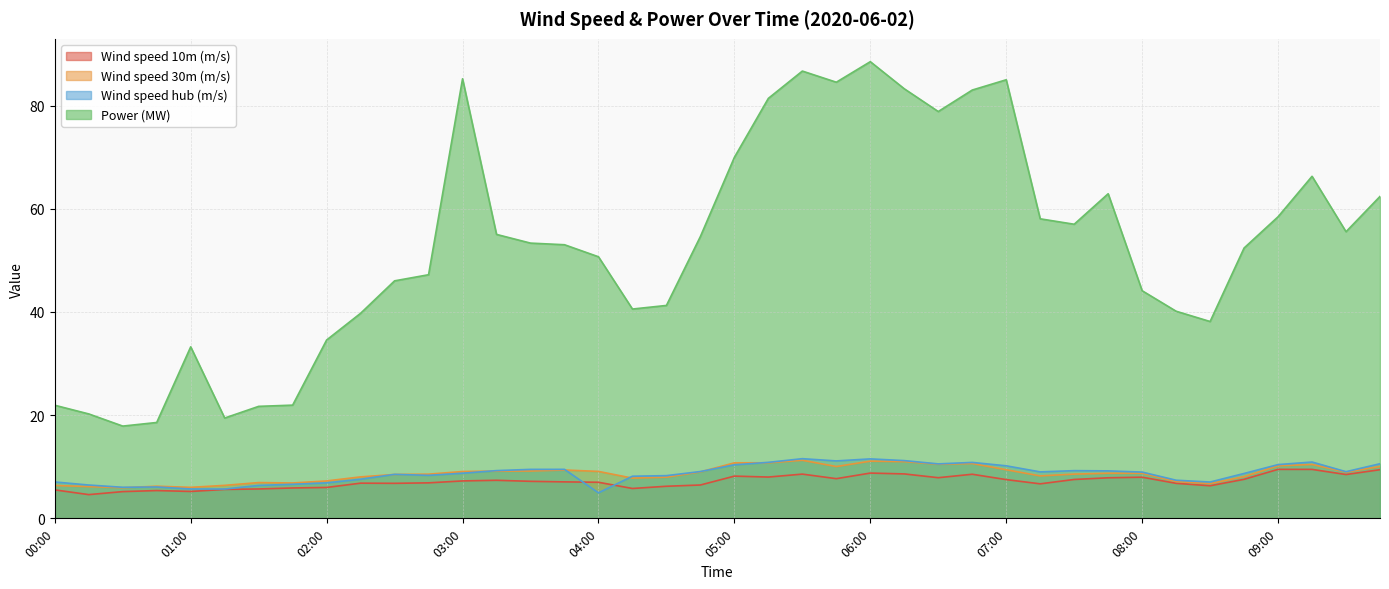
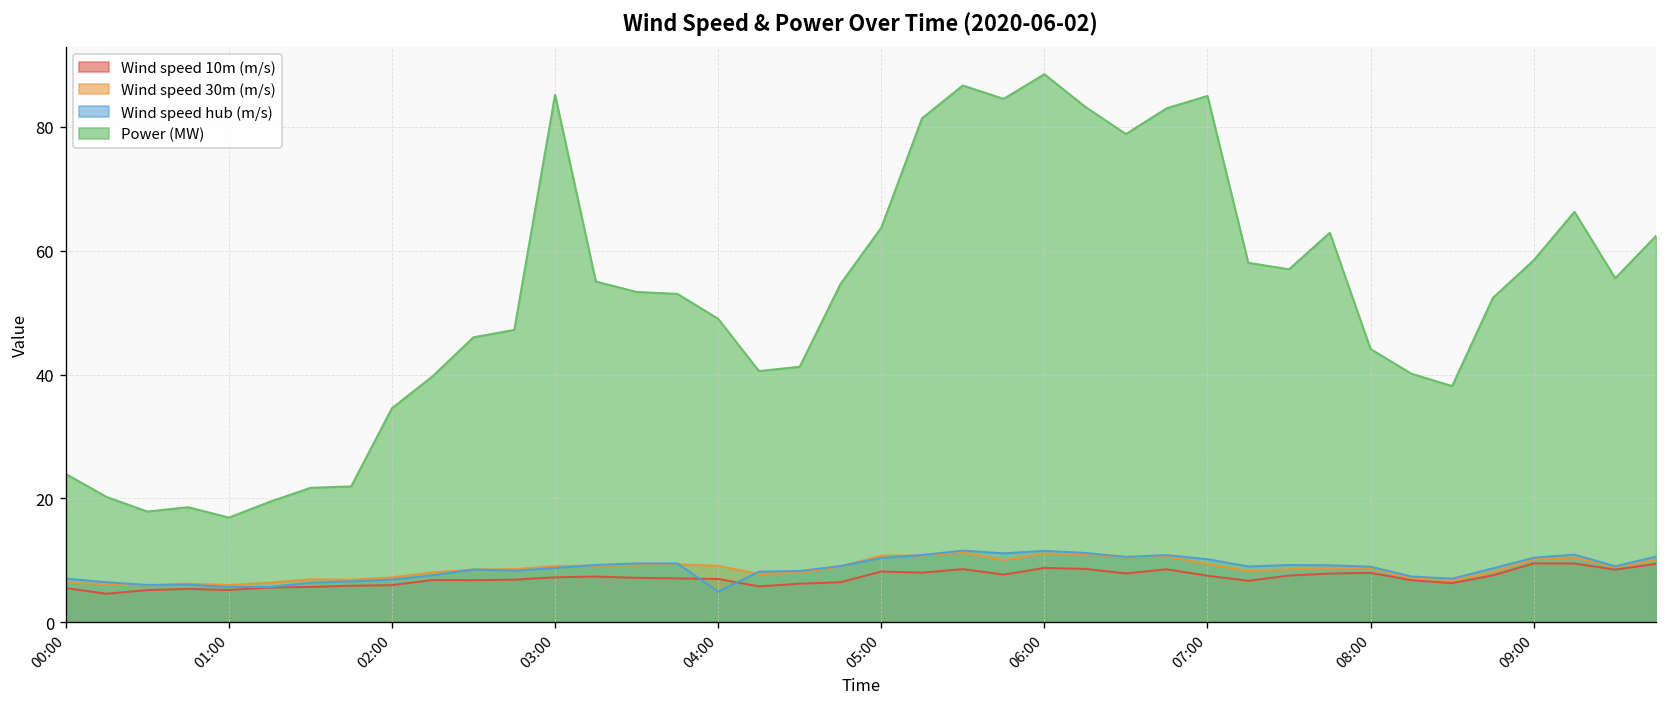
  {
    "Wind speed hub (m/s)": {
      "00:00": 7,
      "04:00": 5,
      "07:00": 10
    },
    "Power (MW)": {
-     "00:00": 22,
-     "01:00": 33,
+     "00:00": 24,
+     "01:00": 17,
      "02:00": 35,
      "03:00": 85,
-     "04:00": 51,
-     "05:00": 70,
+     "04:00": 49,
+     "05:00": 64,
      "06:00": 89,
      "07:00": 85,
      "08:00": 44,
      "09:00": 58
    }
  }
